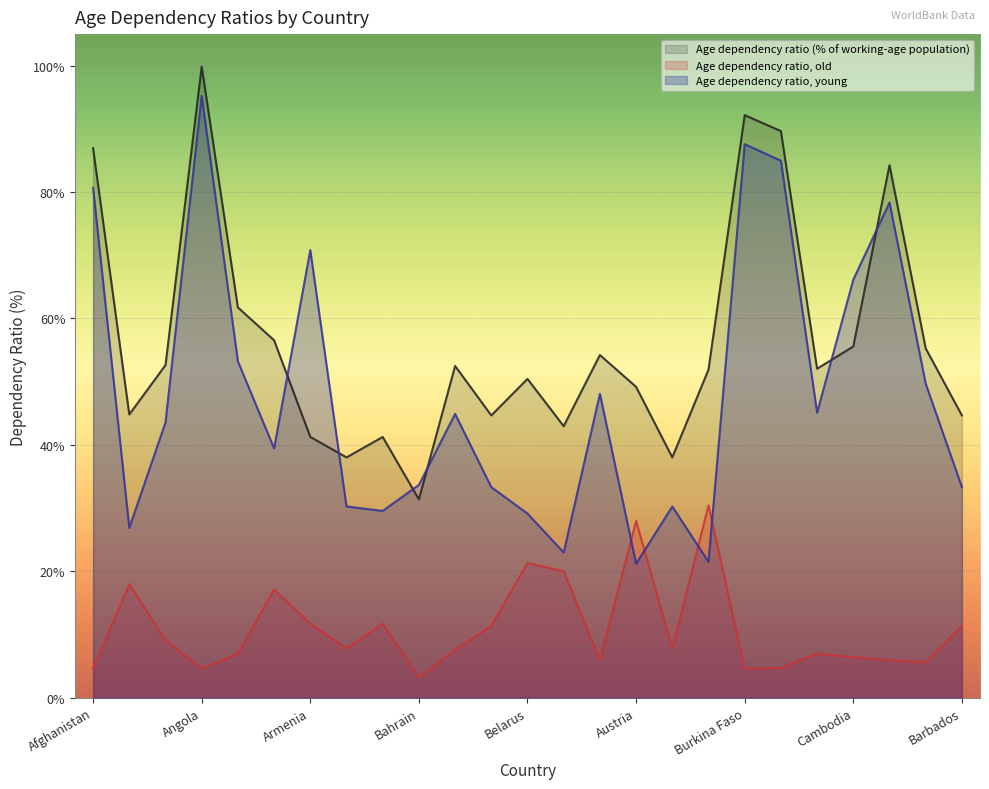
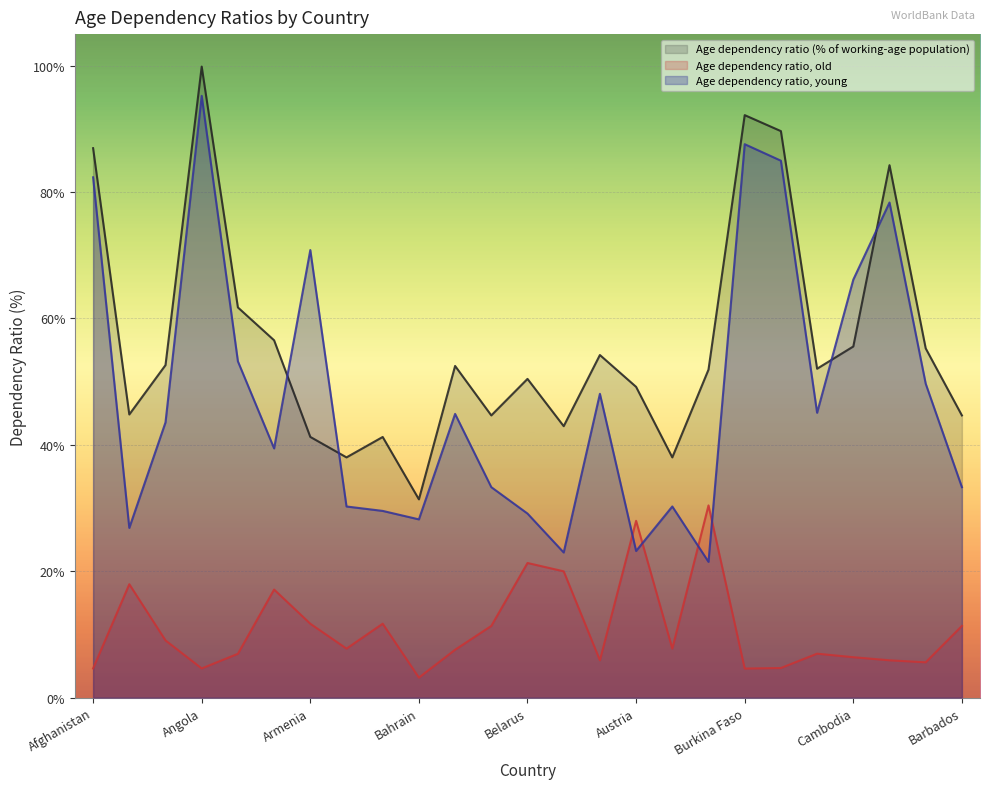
  {
    "Age dependency ratio, young": {
-     "Afghanistan": "81%",
+     "Afghanistan": "82%",
      "Angola": "95%",
      "Armenia": "71%",
-     "Bahrain": "34%",
+     "Bahrain": "28%",
      "Belarus": "29%",
-     "Austria": "21%",
+     "Austria": "23%",
      "Burkina Faso": "88%",
      "Cambodia": "66%"
    }
  }
